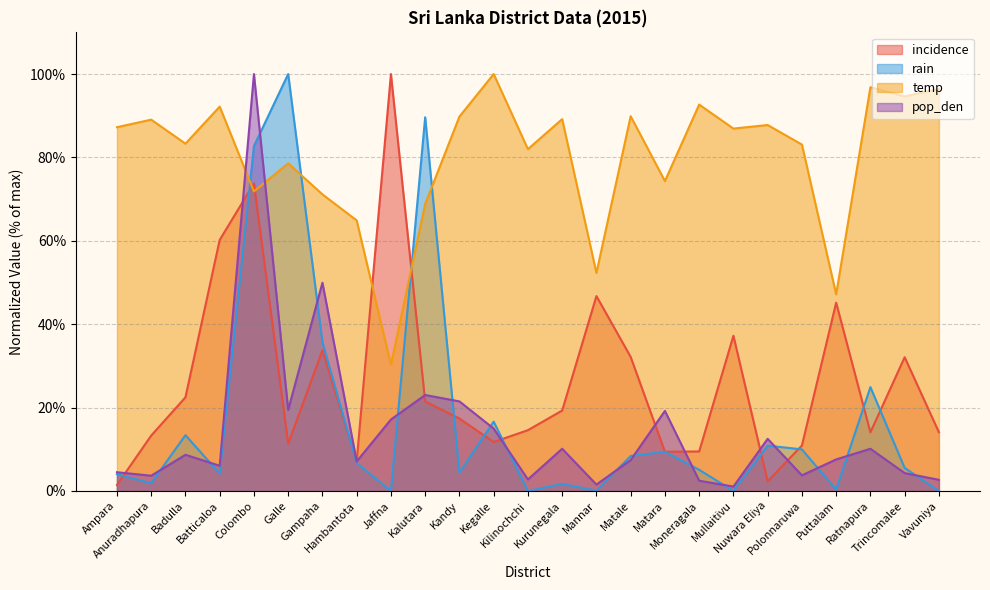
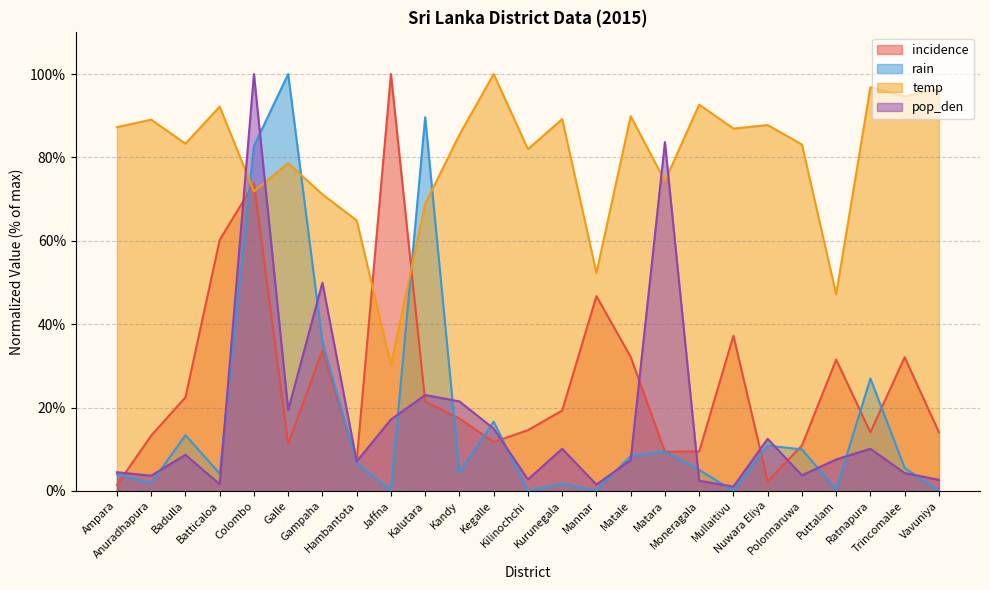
  {
    "incidence": {
      "Ampara": "1%",
      "Anuradhapura": "13%",
      "Badulla": "22%",
      "Batticaloa": "60%",
      "Colombo": "74%",
      "Galle": "11%",
      "Gampaha": "34%",
      "Jaffna": "100%",
      "Kalutara": "21%",
      "Kandy": "17%",
      "Kegalle": "12%",
      "Kilinochchi": "15%",
      "Kurunegala": "19%",
      "Mannar": "47%",
      "Matale": "32%",
      "Moneragala": "9%",
      "Mullaitivu": "37%",
      "Nuwara Eliya": "2%",
      "Polonnaruwa": "11%",
-     "Puttalam": "45%",
+     "Puttalam": "32%",
      "Ratnapura": "14%",
      "Trincomalee": "32%",
      "Vavuniya": "14%"
    },
    "rain": {
      "Anuradhapura": "2%",
      "Badulla": "13%",
      "Batticaloa": "4%",
      "Colombo": "83%",
      "Galle": "100%",
      "Gampaha": "36%",
      "Jaffna": "0%",
      "Kalutara": "90%",
      "Kandy": "4%",
      "Kegalle": "17%",
      "Kilinochchi": "0%",
      "Kurunegala": "2%",
      "Mannar": "0%",
      "Matale": "8%",
      "Moneragala": "5%",
      "Mullaitivu": "0%",
      "Nuwara Eliya": "11%",
      "Polonnaruwa": "10%",
      "Puttalam": "0%",
-     "Ratnapura": "25%",
+     "Ratnapura": "27%",
      "Trincomalee": "6%",
      "Vavuniya": "0%"
    },
    "temp": {
      "Ampara": "87%",
      "Anuradhapura": "89%",
      "Badulla": "83%",
      "Batticaloa": "92%",
      "Colombo": "72%",
      "Galle": "79%",
      "Gampaha": "71%",
      "Hambantota": "65%",
      "Jaffna": "30%",
      "Kalutara": "69%",
-     "Kandy": "90%",
+     "Kandy": "85%",
      "Kegalle": "100%",
      "Kilinochchi": "82%",
      "Kurunegala": "89%",
      "Mannar": "52%",
      "Matale": "90%",
      "Matara": "74%",
      "Moneragala": "93%",
      "Mullaitivu": "87%",
      "Nuwara Eliya": "88%",
      "Polonnaruwa": "83%",
      "Puttalam": "47%",
      "Ratnapura": "97%"
    },
    "pop_den": {
      "Anuradhapura": "4%",
      "Badulla": "9%",
-     "Batticaloa": "6%",
+     "Batticaloa": "2%",
      "Colombo": "100%",
      "Galle": "19%",
      "Gampaha": "50%",
      "Jaffna": "17%",
      "Kalutara": "23%",
      "Kandy": "21%",
      "Kegalle": "15%",
      "Kilinochchi": "3%",
      "Kurunegala": "10%",
      "Mannar": "2%",
      "Matale": "7%",
-     "Matara": "19%",
+     "Matara": "84%",
      "Moneragala": "2%",
      "Mullaitivu": "1%",
      "Nuwara Eliya": "13%",
      "Polonnaruwa": "4%",
      "Puttalam": "8%",
      "Ratnapura": "10%",
      "Trincomalee": "4%",
      "Vavuniya": "3%"
    }
  }
